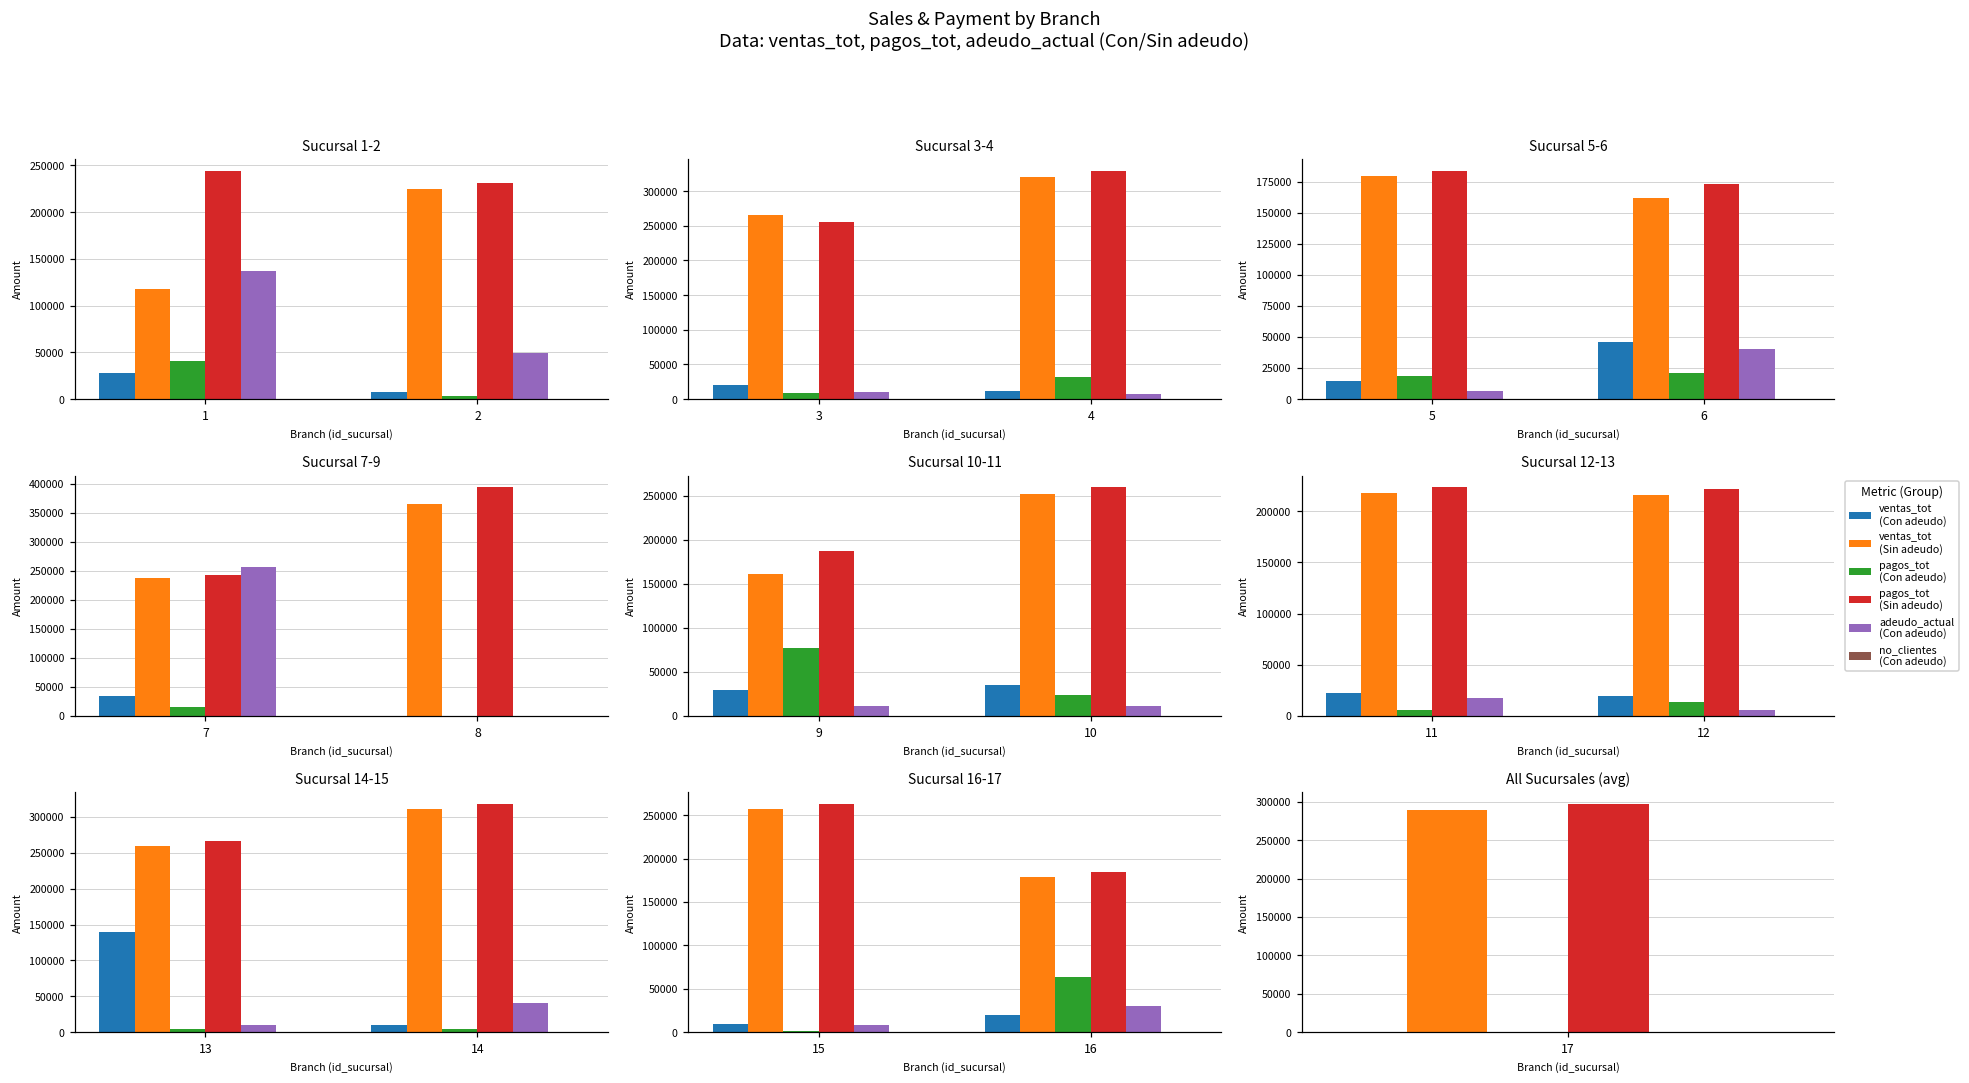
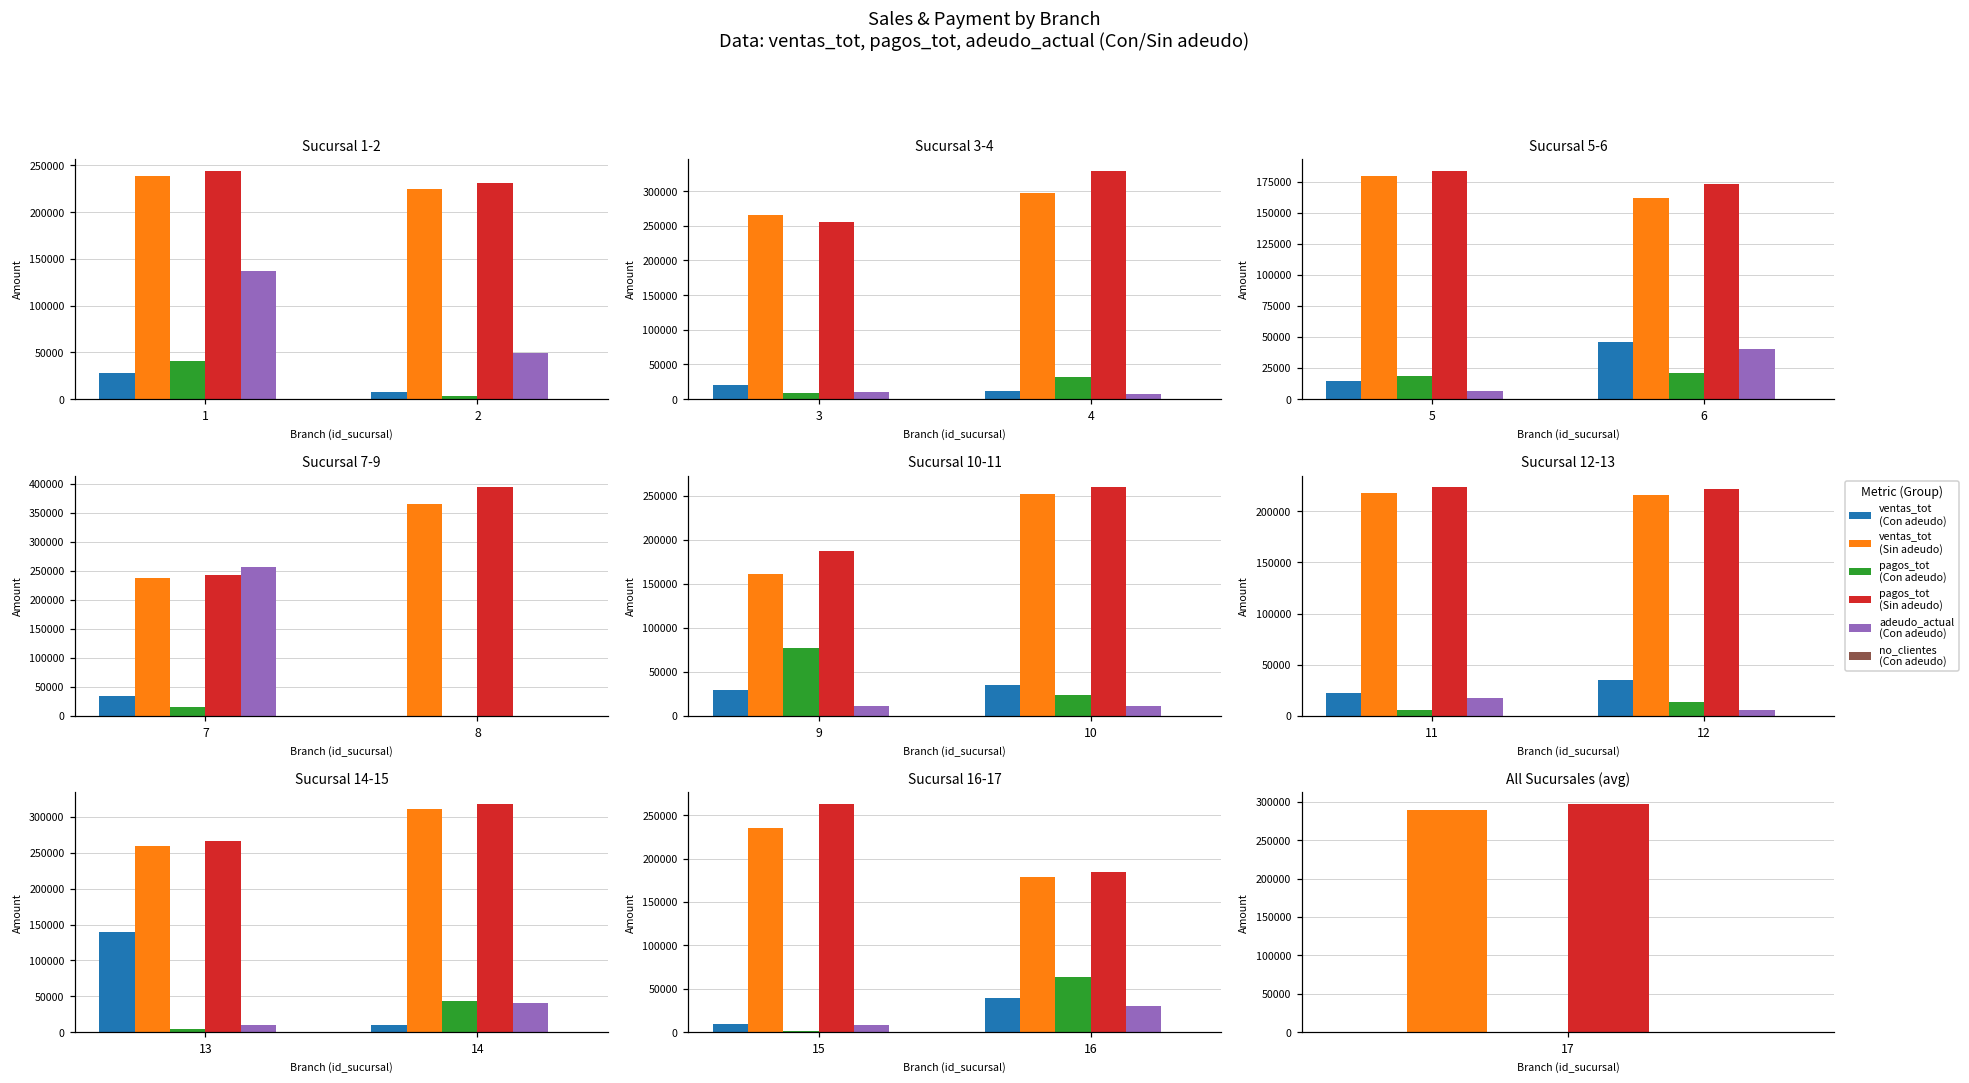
  {
    "Sucursal 1-2": {
      "ventas_tot (Con adeudo)": {
        "1": 30000,
        "2": 10000
      },
      "ventas_tot (Sin adeudo)": {
-       "1": 120000,
+       "1": 240000,
        "2": 220000
      },
      "pagos_tot (Con adeudo)": {
        "1": 40000,
        "2": 0
      },
      "pagos_tot (Sin adeudo)": {
        "1": 240000,
        "2": 230000
      },
      "adeudo_actual (Con adeudo)": {
        "1": 140000,
        "2": 50000
      }
    },
    "Sucursal 3-4": {
      "ventas_tot (Con adeudo)": {
        "3": 20000,
        "4": 10000
      },
      "ventas_tot (Sin adeudo)": {
        "3": 270000,
-       "4": 320000
+       "4": 300000
      },
      "pagos_tot (Con adeudo)": {
        "3": 10000,
        "4": 30000
      },
      "pagos_tot (Sin adeudo)": {
        "3": 260000,
        "4": 330000
      },
      "adeudo_actual (Con adeudo)": {
        "3": 10000,
        "4": 10000
      }
    },
    "Sucursal 5-6": {
      "ventas_tot (Con adeudo)": {
        "5": 15000,
        "6": 46000
      },
      "ventas_tot (Sin adeudo)": {
        "5": 179000,
        "6": 162000
      },
      "pagos_tot (Con adeudo)": {
        "5": 18000,
        "6": 21000
      },
      "pagos_tot (Sin adeudo)": {
        "5": 184000,
        "6": 173000
      },
      "adeudo_actual (Con adeudo)": {
        "5": 6000,
        "6": 40000
      }
    },
    "Sucursal 7-9": {
      "ventas_tot (Con adeudo)": {
        "7": 30000,
        "8": 0
      },
      "ventas_tot (Sin adeudo)": {
        "7": 240000,
        "8": 370000
      },
      "pagos_tot (Con adeudo)": {
        "7": 10000,
        "8": 0
      },
      "pagos_tot (Sin adeudo)": {
        "7": 240000,
        "8": 390000
      },
      "adeudo_actual (Con adeudo)": {
        "7": 260000,
        "8": 0
      },
      "no_clientes (Con adeudo)": {
        "8": 0
      }
    },
    "Sucursal 10-11": {
      "ventas_tot (Con adeudo)": {
        "9": 30000,
        "10": 30000
      },
      "ventas_tot (Sin adeudo)": {
        "9": 160000,
        "10": 250000
      },
      "pagos_tot (Con adeudo)": {
        "9": 80000,
        "10": 20000
      },
      "pagos_tot (Sin adeudo)": {
        "9": 190000,
        "10": 260000
      },
      "adeudo_actual (Con adeudo)": {
        "9": 10000,
        "10": 10000
      }
    },
    "Sucursal 12-13": {
      "ventas_tot (Con adeudo)": {
        "11": 20000,
-       "12": 20000
+       "12": 40000
      },
      "ventas_tot (Sin adeudo)": {
        "11": 220000,
        "12": 220000
      },
      "pagos_tot (Con adeudo)": {
        "11": 10000,
        "12": 10000
      },
      "pagos_tot (Sin adeudo)": {
        "11": 220000,
        "12": 220000
      },
      "adeudo_actual (Con adeudo)": {
        "11": 20000,
        "12": 10000
      }
    },
    "Sucursal 14-15": {
      "ventas_tot (Con adeudo)": {
        "13": 140000,
        "14": 10000
      },
      "ventas_tot (Sin adeudo)": {
        "13": 260000,
        "14": 310000
      },
      "pagos_tot (Con adeudo)": {
        "13": 0,
-       "14": 0
+       "14": 40000
      },
      "pagos_tot (Sin adeudo)": {
        "13": 270000,
        "14": 320000
      },
      "adeudo_actual (Con adeudo)": {
        "13": 10000,
        "14": 40000
      }
    },
    "Sucursal 16-17": {
      "ventas_tot (Con adeudo)": {
        "15": 10000,
-       "16": 20000
+       "16": 40000
      },
      "ventas_tot (Sin adeudo)": {
-       "15": 260000,
+       "15": 230000,
        "16": 180000
      },
      "pagos_tot (Con adeudo)": {
        "16": 60000
      },
      "pagos_tot (Sin adeudo)": {
        "15": 260000,
        "16": 180000
      },
      "adeudo_actual (Con adeudo)": {
        "15": 10000,
        "16": 30000
      }
    }
  }
